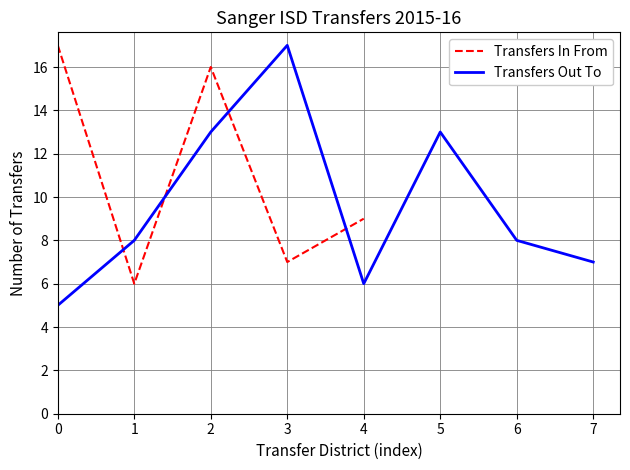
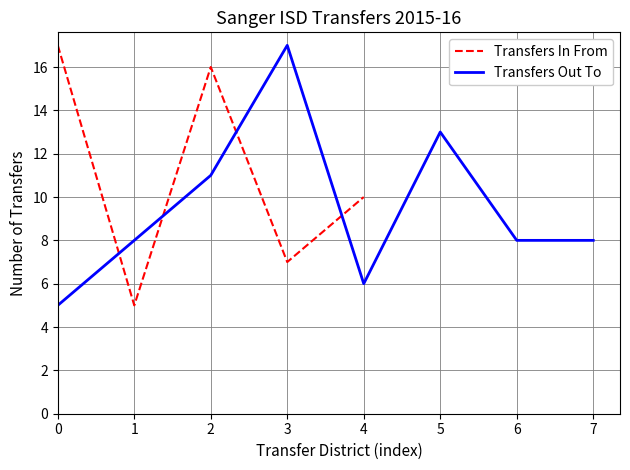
  {
    "Transfers In From": {
      "0": 17,
-     "1": 6,
+     "1": 5,
      "2": 16,
      "3": 7,
-     "4": 9
+     "4": 10
    },
    "Transfers Out To": {
      "0": 5,
      "1": 8,
-     "2": 13,
+     "2": 11,
      "3": 17,
      "4": 6,
      "5": 13,
      "6": 8,
-     "7": 7
+     "7": 8
    }
  }
